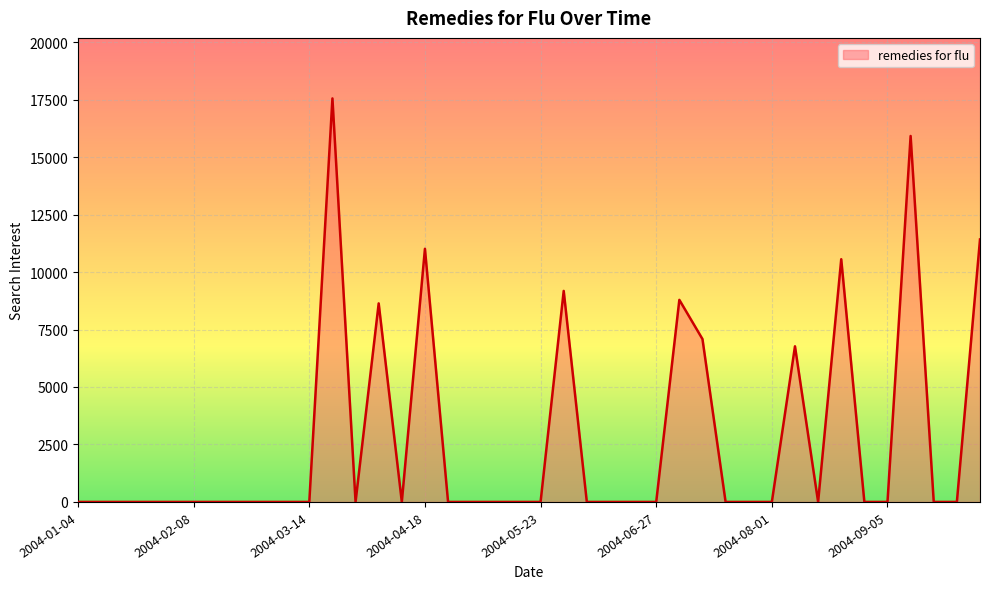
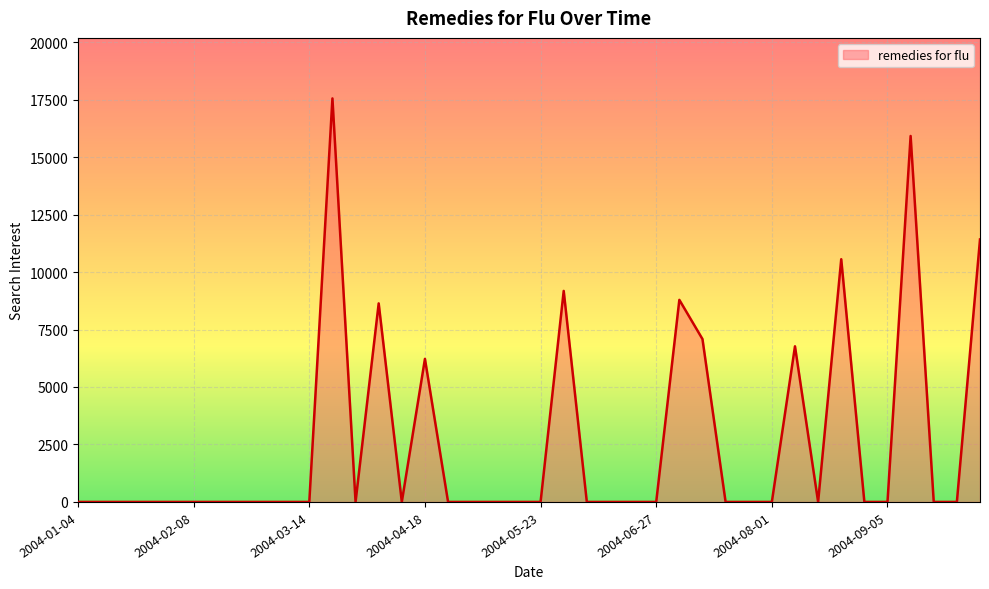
  {
    "2004-01-04": 0,
    "2004-02-08": 0,
    "2004-03-14": 0,
-   "2004-04-18": 11000,
+   "2004-04-18": 6200,
    "2004-05-23": 0,
    "2004-06-27": 0,
    "2004-08-01": 0,
    "2004-09-05": 0
  }
